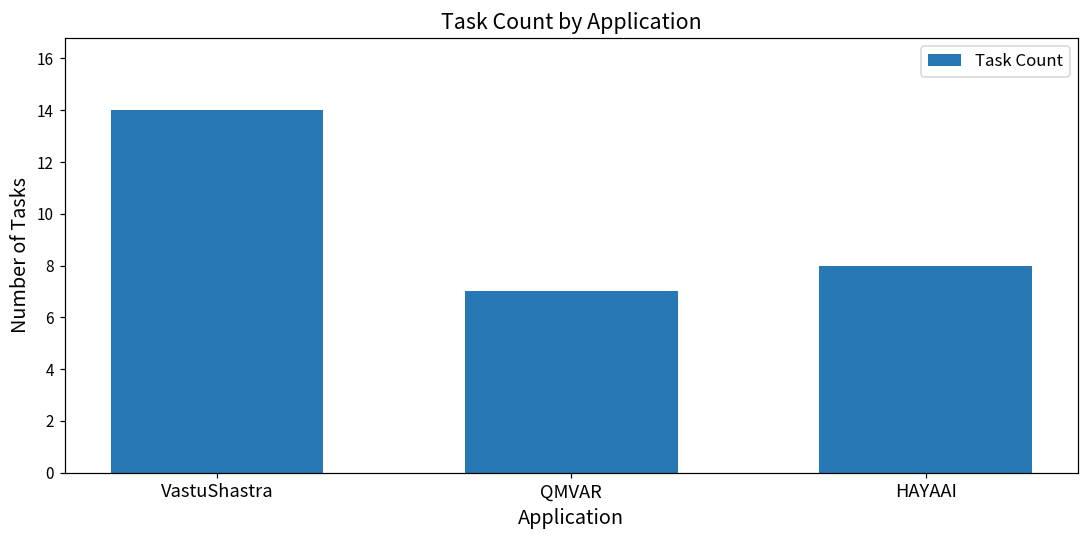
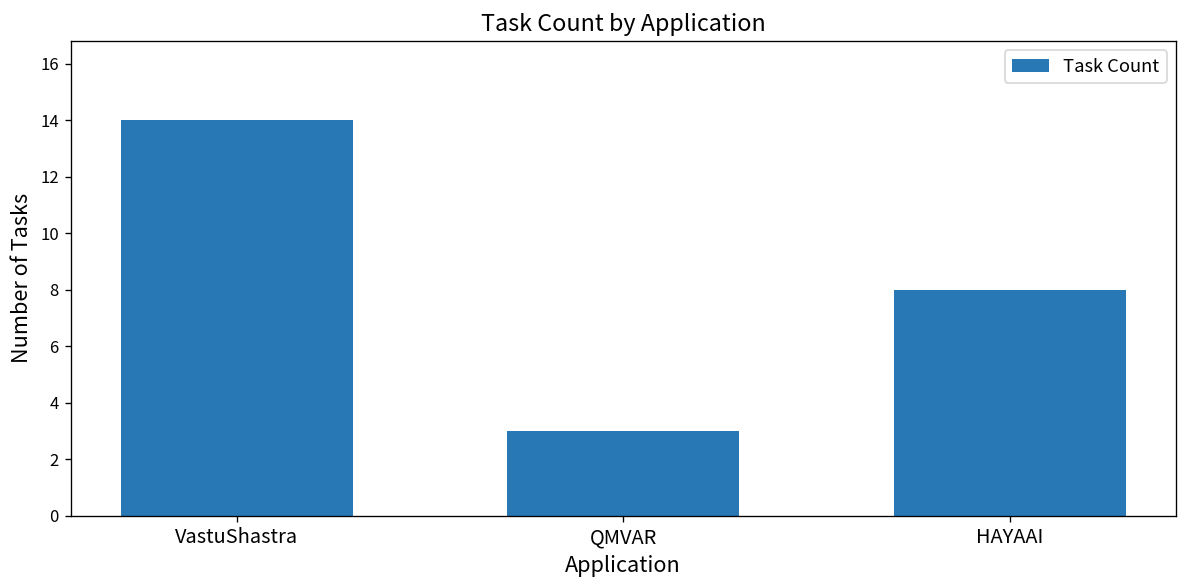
  {
    "VastuShastra": 14,
-   "QMVAR": 7,
+   "QMVAR": 3,
    "HAYAAI": 8
  }
